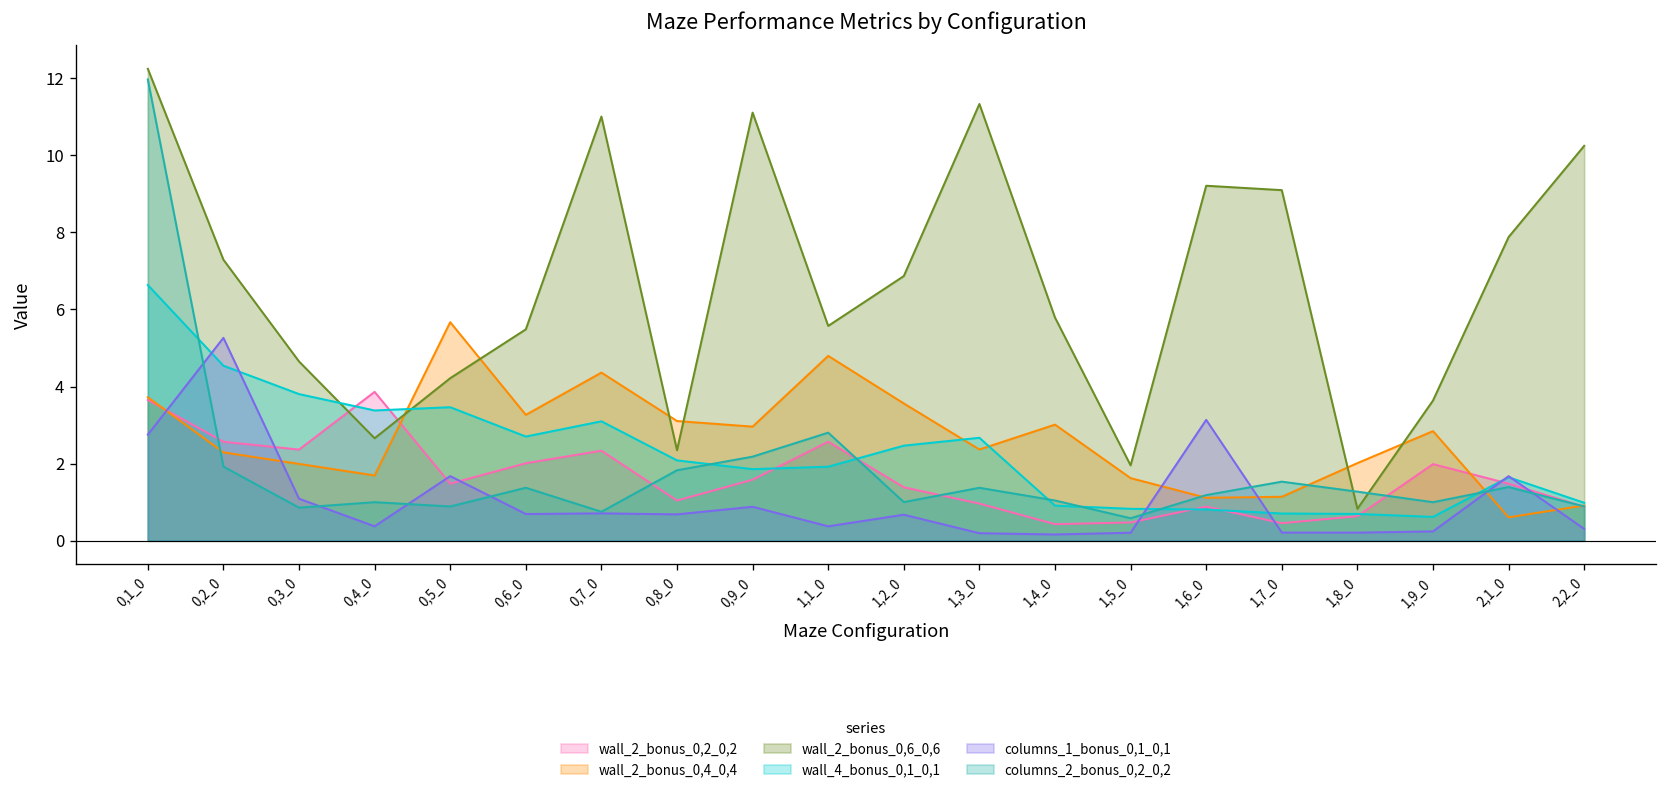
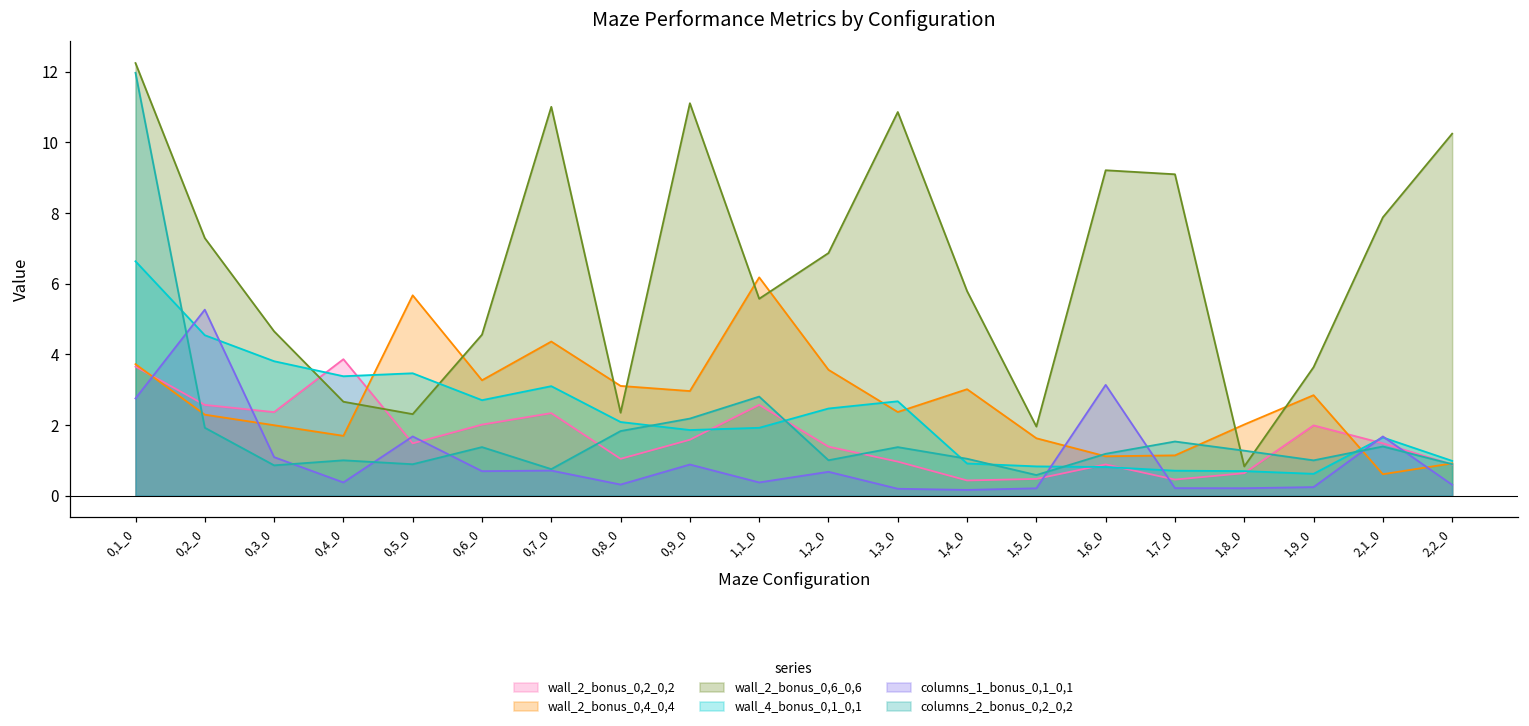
  {
    "wall_2_bonus_0,2_0,2": {
      "0,2_0": 2.6,
      "0,3_0": 2.4,
      "0,4_0": 3.9,
      "0,5_0": 1.5,
      "0,6_0": 2.0,
      "0,7_0": 2.3,
      "0,8_0": 1.0,
      "0,9_0": 1.6,
      "1,1_0": 2.6,
      "1,2_0": 1.4,
      "1,3_0": 1.0,
      "1,4_0": 0.4,
      "1,5_0": 0.5,
      "1,7_0": 0.5,
      "1,9_0": 2.0,
      "2,1_0": 1.5
    },
    "wall_2_bonus_0,4_0,4": {
      "0,2_0": 2.3,
      "0,3_0": 2.0,
      "0,4_0": 1.7,
      "0,5_0": 5.7,
      "0,6_0": 3.3,
      "0,7_0": 4.4,
      "0,8_0": 3.1,
      "0,9_0": 3.0,
-     "1,1_0": 4.8,
+     "1,1_0": 6.2,
      "1,2_0": 3.6,
      "1,3_0": 2.4,
      "1,4_0": 3.0,
      "1,5_0": 1.6,
      "1,7_0": 1.1,
      "1,8_0": 2.0,
      "1,9_0": 2.8,
      "2,1_0": 0.6
    },
    "wall_2_bonus_0,6_0,6": {
      "0,1_0": 12.2,
      "0,2_0": 7.3,
      "0,3_0": 4.7,
      "0,4_0": 2.7,
-     "0,5_0": 4.2,
-     "0,6_0": 5.5,
+     "0,5_0": 2.3,
+     "0,6_0": 4.6,
      "0,7_0": 11.0,
      "0,8_0": 2.3,
      "0,9_0": 11.1,
      "1,1_0": 5.6,
      "1,2_0": 6.9,
-     "1,3_0": 11.3,
+     "1,3_0": 10.9,
      "1,4_0": 5.8,
      "1,5_0": 2.0,
      "1,6_0": 9.2,
      "1,7_0": 9.1,
      "1,8_0": 0.8,
      "1,9_0": 3.6,
      "2,1_0": 7.9,
      "2,2_0": 10.2
    },
    "columns_1_bonus_0,1_0,1": {
      "0,1_0": 2.8,
      "0,2_0": 5.3,
      "0,3_0": 1.1,
      "0,4_0": 0.4,
      "0,5_0": 1.7,
      "0,6_0": 0.7,
-     "0,8_0": 0.7,
+     "0,8_0": 0.3,
      "0,9_0": 0.9,
      "1,1_0": 0.4,
      "1,2_0": 0.7,
      "1,3_0": 0.2,
      "1,4_0": 0.2,
      "1,5_0": 0.2,
      "1,6_0": 3.1,
      "1,7_0": 0.2,
      "1,8_0": 0.2,
      "1,9_0": 0.2,
      "2,2_0": 0.3
    }
  }
